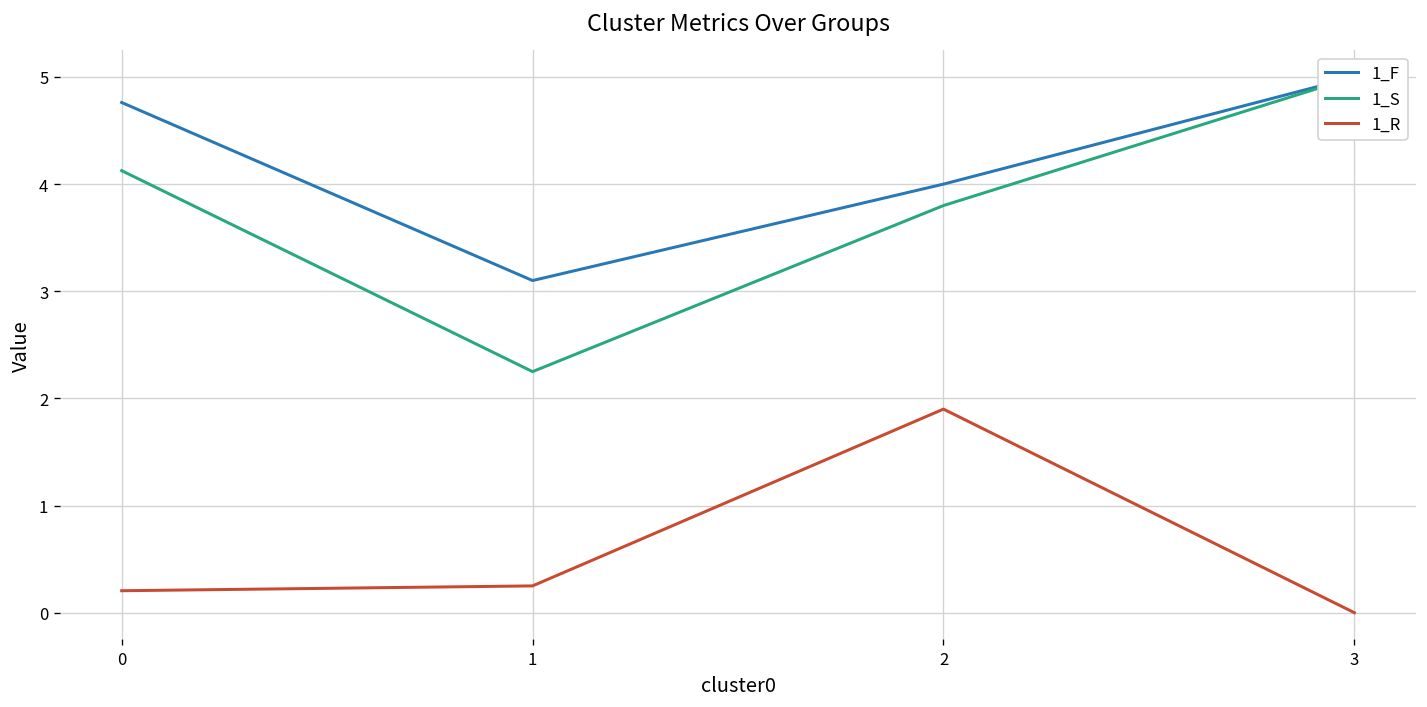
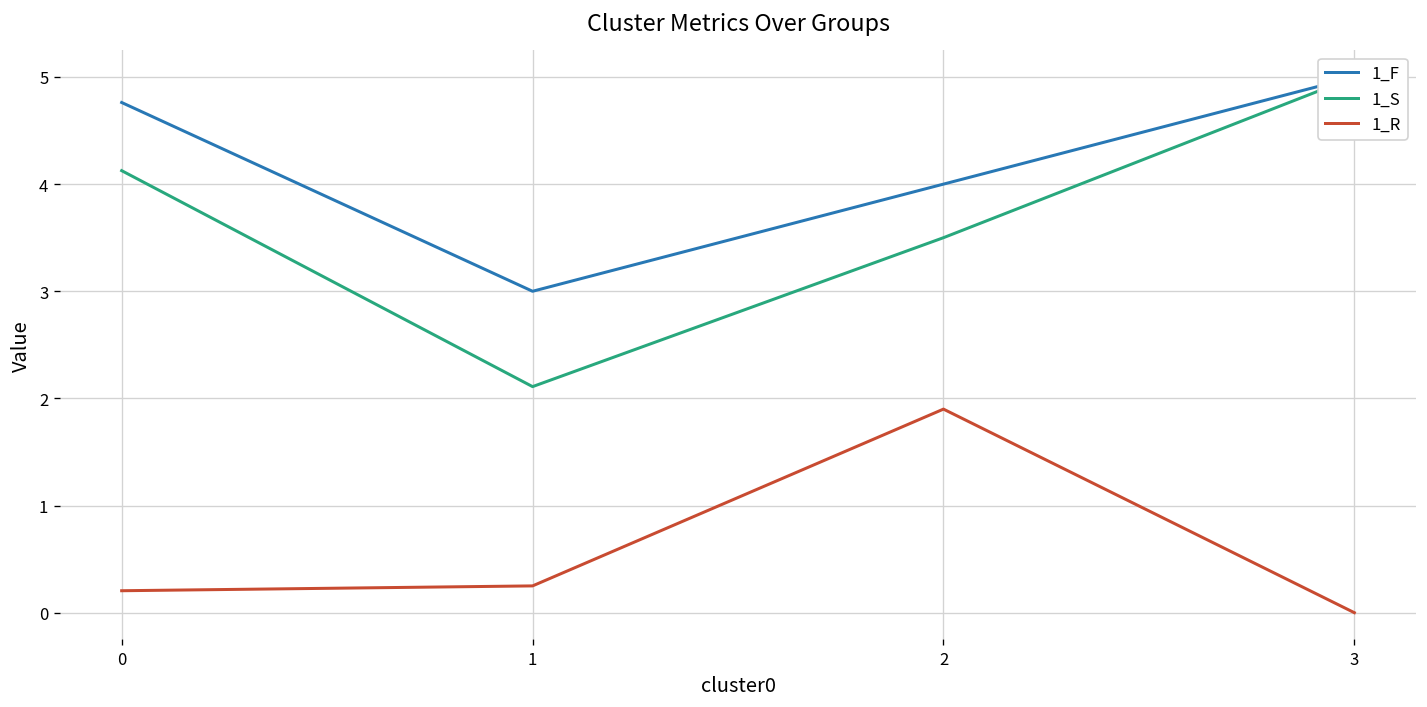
  {
    "1_F": {
      "0": 4.8,
-     "1": 3.1,
+     "1": 3.0,
      "2": 4.0
    },
    "1_S": {
      "0": 4.1,
-     "1": 2.3,
-     "2": 3.8
+     "1": 2.1,
+     "2": 3.5
    },
    "1_R": {
      "0": 0.2,
      "1": 0.3,
      "2": 1.9,
      "3": 0.0
    }
  }
